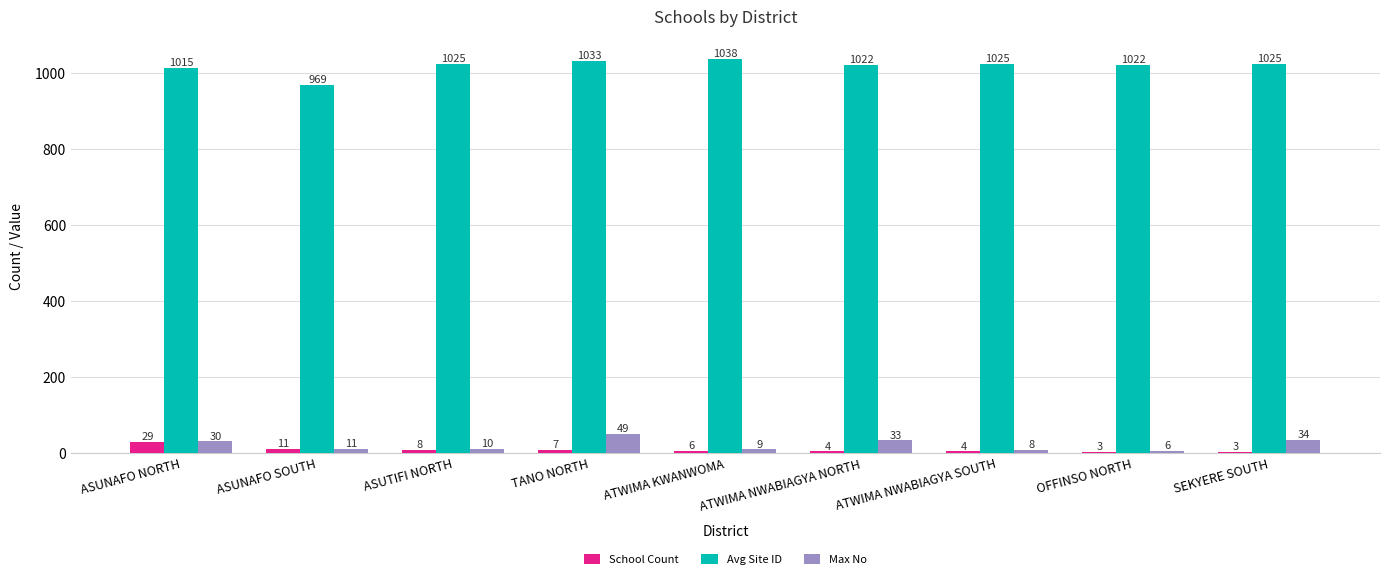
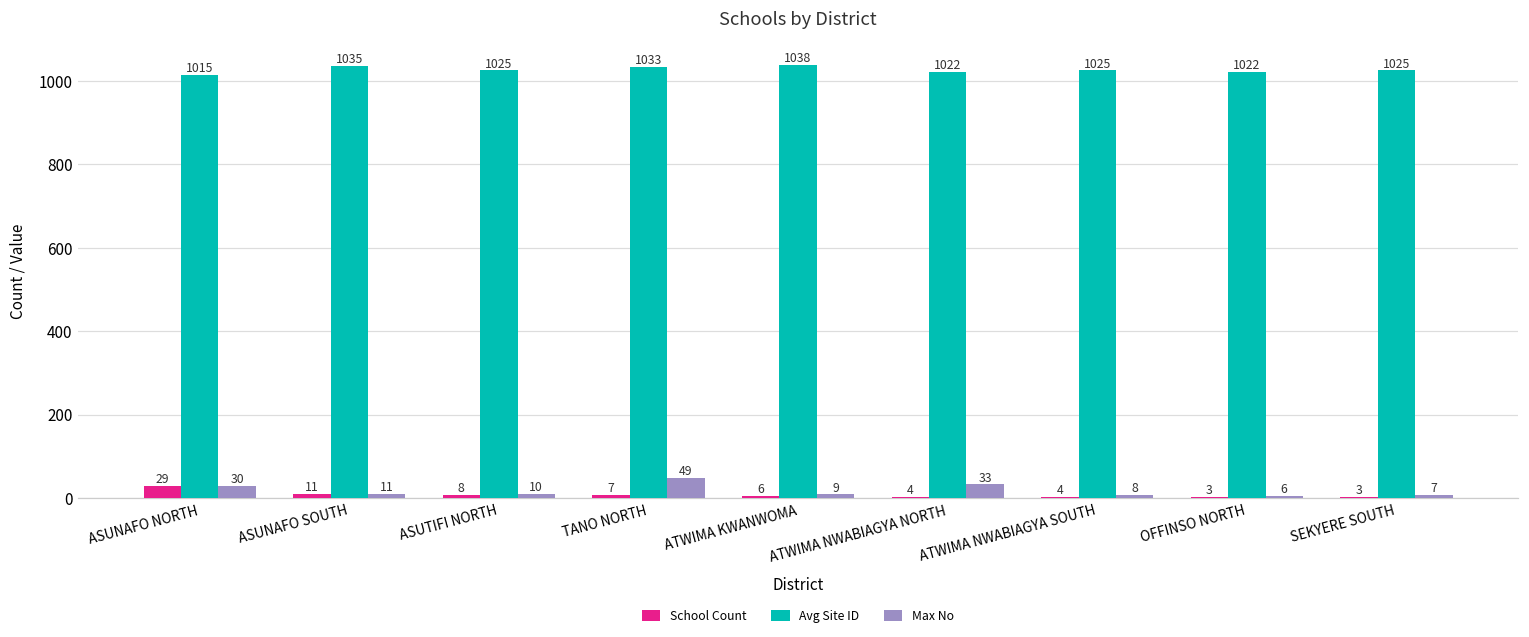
  {
    "School Count": {
      "ASUNAFO NORTH": 29,
      "ASUNAFO SOUTH": 11,
      "ASUTIFI NORTH": 8,
      "TANO NORTH": 7,
      "ATWIMA KWANWOMA": 6,
      "ATWIMA NWABIAGYA NORTH": 4,
      "ATWIMA NWABIAGYA SOUTH": 4,
      "OFFINSO NORTH": 3,
      "SEKYERE SOUTH": 3
    },
    "Avg Site ID": {
      "ASUNAFO NORTH": 1015,
-     "ASUNAFO SOUTH": 969,
+     "ASUNAFO SOUTH": 1035,
      "ASUTIFI NORTH": 1025,
      "TANO NORTH": 1033,
      "ATWIMA KWANWOMA": 1038,
      "ATWIMA NWABIAGYA NORTH": 1022,
      "ATWIMA NWABIAGYA SOUTH": 1025,
      "OFFINSO NORTH": 1022,
      "SEKYERE SOUTH": 1025
    },
    "Max No": {
      "ASUNAFO NORTH": 30,
      "ASUNAFO SOUTH": 11,
      "ASUTIFI NORTH": 10,
      "TANO NORTH": 49,
      "ATWIMA KWANWOMA": 9,
      "ATWIMA NWABIAGYA NORTH": 33,
      "ATWIMA NWABIAGYA SOUTH": 8,
      "OFFINSO NORTH": 6,
-     "SEKYERE SOUTH": 34
+     "SEKYERE SOUTH": 7
    }
  }
